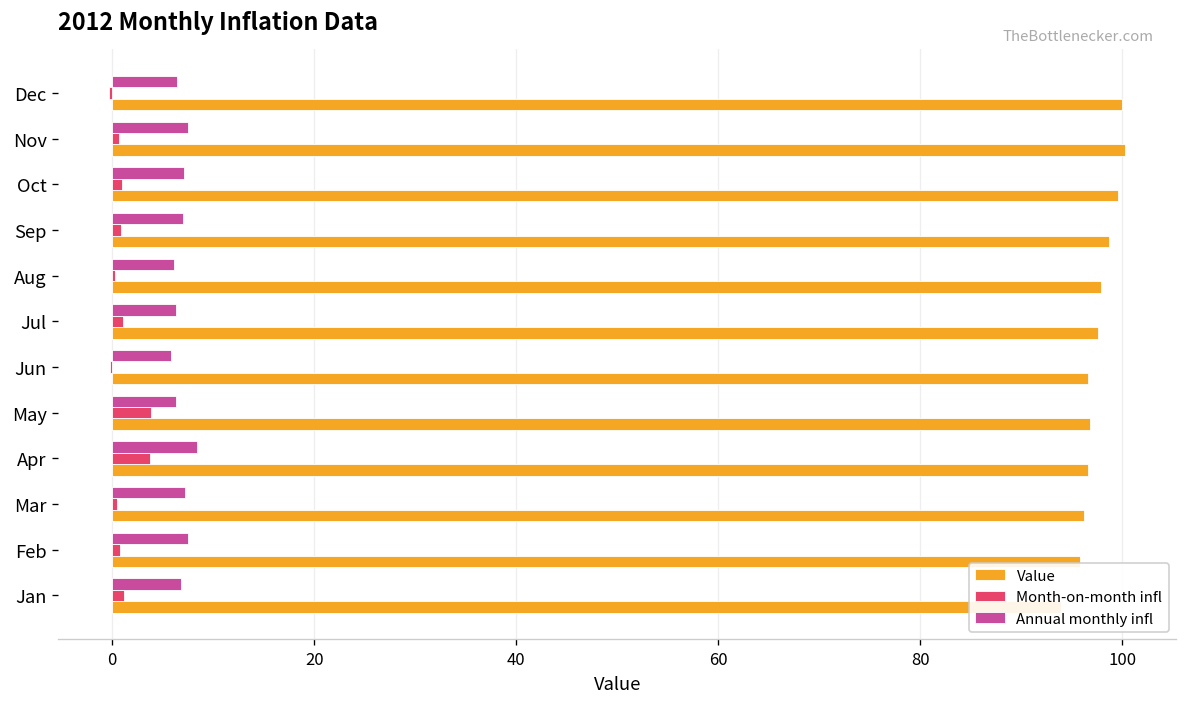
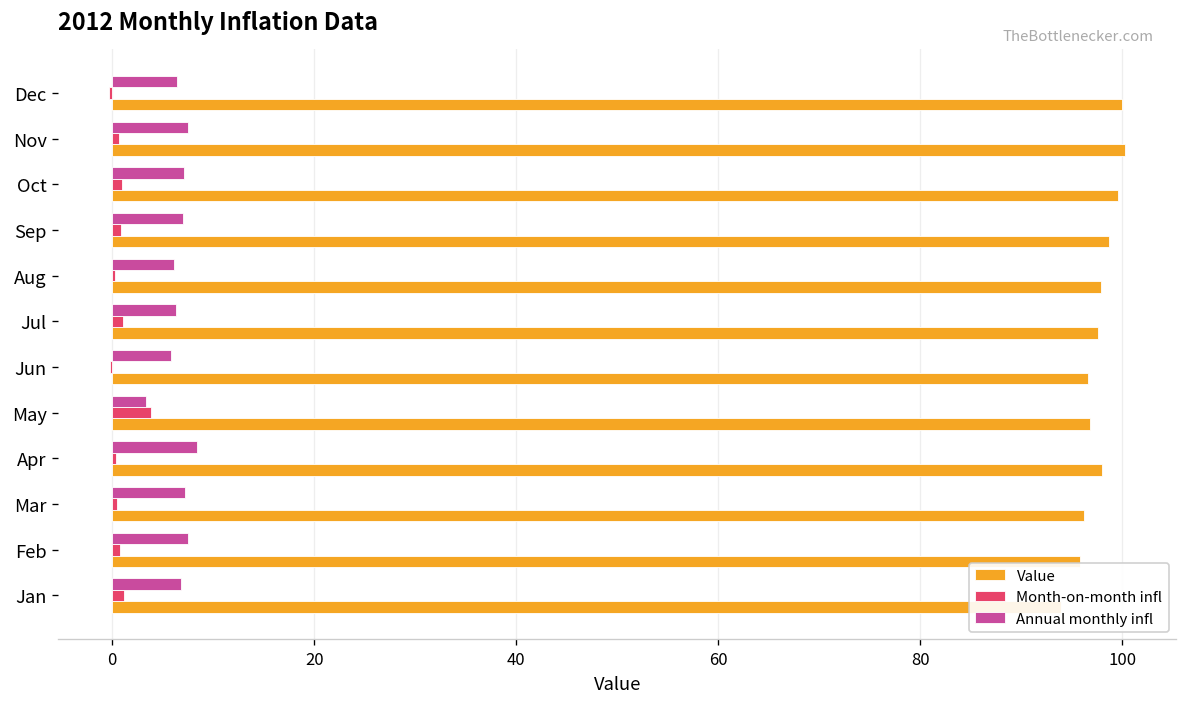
  {
    "Value": {
      "Dec": 100,
      "Nov": 100,
      "Oct": 100,
      "Sep": 99,
      "Aug": 98,
      "Jul": 98,
      "Jun": 97,
      "May": 97,
-     "Apr": 97,
+     "Apr": 98,
      "Mar": 96
    },
    "Month-on-month infl": {
      "Dec": 0,
      "Nov": 1,
      "Oct": 1,
      "Sep": 1,
      "Jul": 1,
      "May": 4,
-     "Apr": 4,
+     "Apr": 0,
      "Mar": 1,
      "Feb": 1,
      "Jan": 1
    },
    "Annual monthly infl": {
      "Dec": 6,
      "Nov": 8,
      "Oct": 7,
      "Sep": 7,
      "Aug": 6,
      "Jul": 6,
      "Jun": 6,
-     "May": 6,
+     "May": 3,
      "Apr": 8,
      "Mar": 7,
      "Feb": 7,
      "Jan": 7
    }
  }
